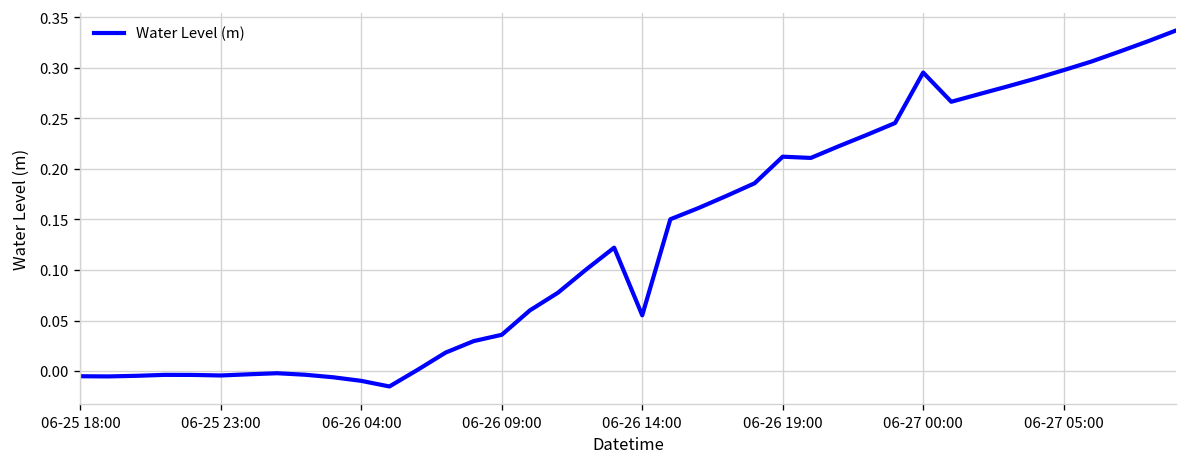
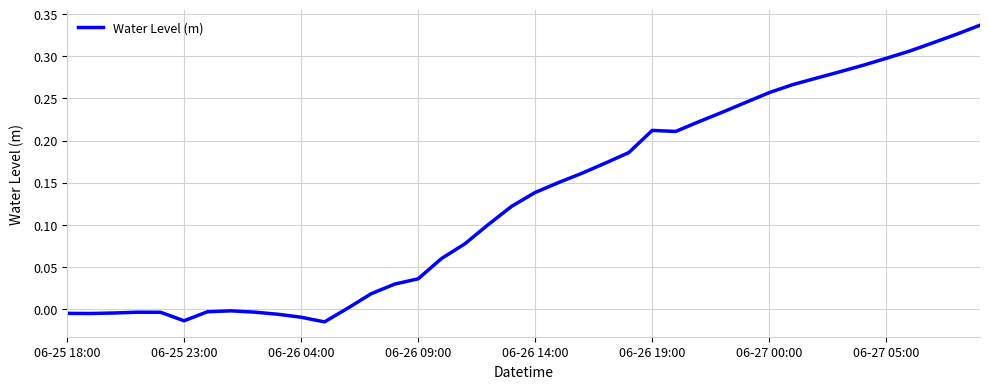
  {
    "06-25 18:00": -0.01,
-   "06-25 23:00": 0.00,
+   "06-25 23:00": -0.01,
    "06-26 04:00": -0.01,
    "06-26 09:00": 0.04,
-   "06-26 14:00": 0.06,
+   "06-26 14:00": 0.14,
    "06-26 19:00": 0.21,
-   "06-27 00:00": 0.30,
+   "06-27 00:00": 0.26,
    "06-27 05:00": 0.30
  }
